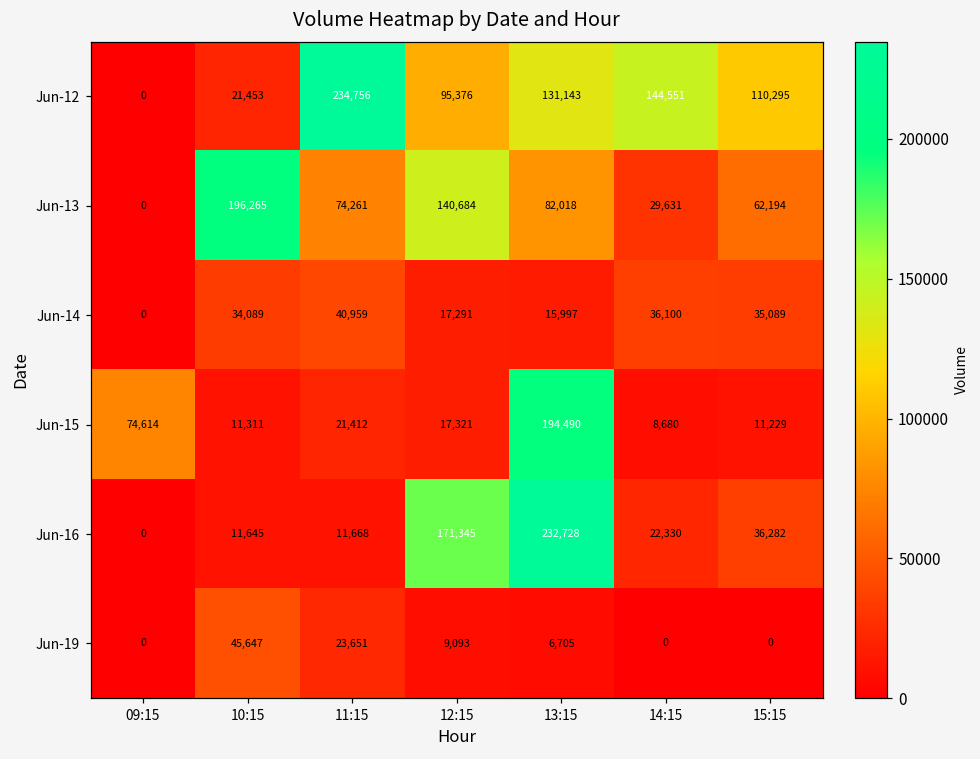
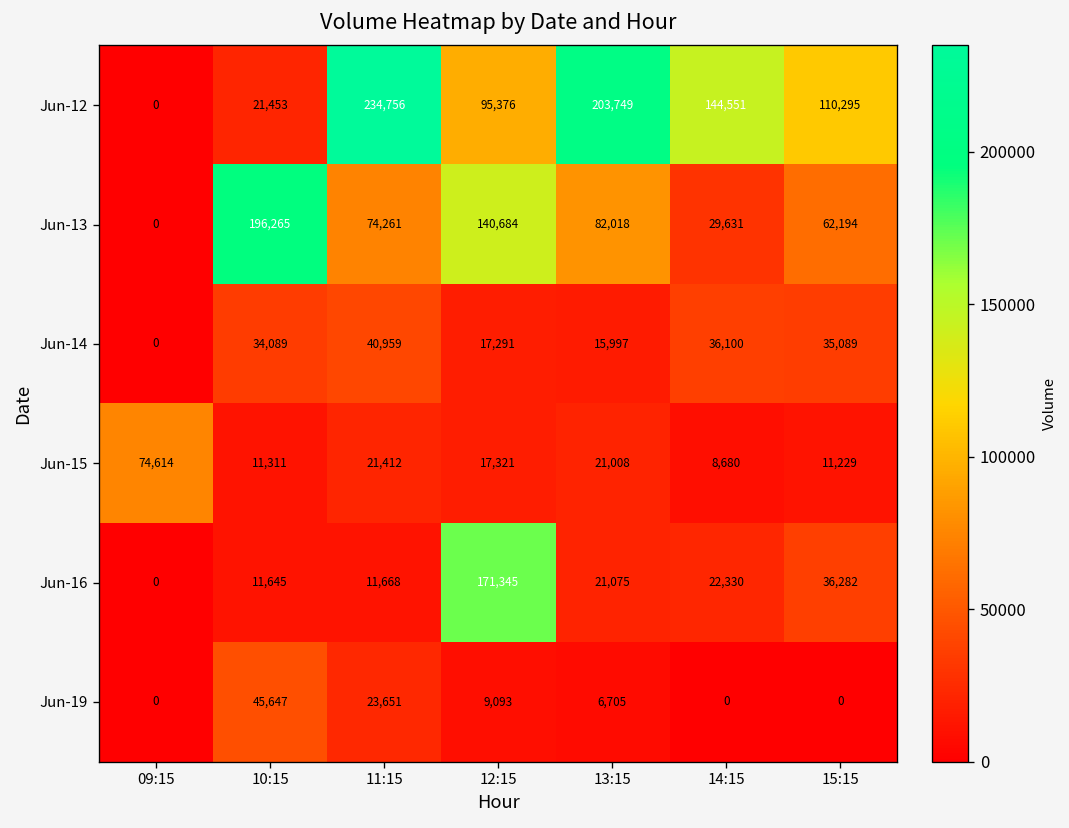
  {
    "Jun-12": {
      "09:15": "0",
      "10:15": "21,453",
      "11:15": "234,756",
      "12:15": "95,376",
-     "13:15": "131,143",
+     "13:15": "203,749",
      "14:15": "144,551",
      "15:15": "110,295"
    },
    "Jun-13": {
      "09:15": "0",
      "10:15": "196,265",
      "11:15": "74,261",
      "12:15": "140,684",
      "13:15": "82,018",
      "14:15": "29,631",
      "15:15": "62,194"
    },
    "Jun-14": {
      "09:15": "0",
      "10:15": "34,089",
      "11:15": "40,959",
      "12:15": "17,291",
      "13:15": "15,997",
      "14:15": "36,100",
      "15:15": "35,089"
    },
    "Jun-15": {
      "09:15": "74,614",
      "10:15": "11,311",
      "11:15": "21,412",
      "12:15": "17,321",
-     "13:15": "194,490",
+     "13:15": "21,008",
      "14:15": "8,680",
      "15:15": "11,229"
    },
    "Jun-16": {
      "09:15": "0",
      "10:15": "11,645",
      "11:15": "11,668",
      "12:15": "171,345",
-     "13:15": "232,728",
+     "13:15": "21,075",
      "14:15": "22,330",
      "15:15": "36,282"
    },
    "Jun-19": {
      "09:15": "0",
      "10:15": "45,647",
      "11:15": "23,651",
      "12:15": "9,093",
      "13:15": "6,705",
      "14:15": "0",
      "15:15": "0"
    }
  }
